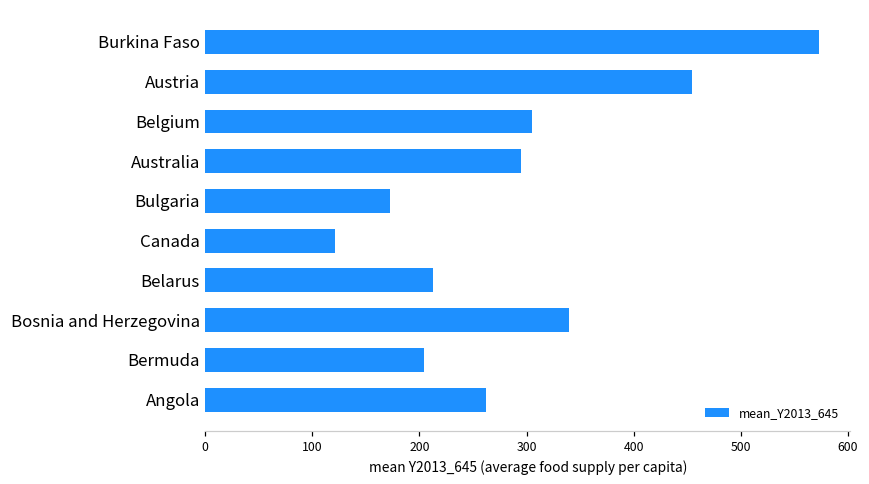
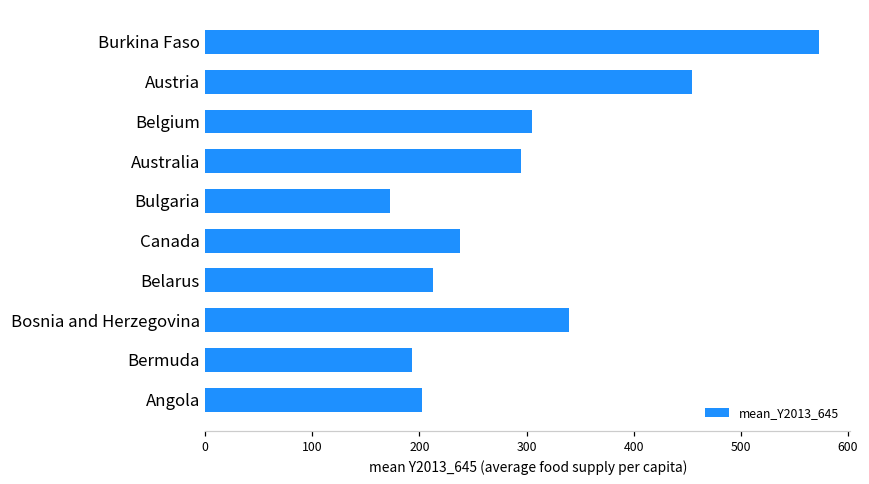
  {
    "Burkina Faso": 570,
    "Austria": 450,
    "Belgium": 300,
    "Australia": 290,
    "Bulgaria": 170,
-   "Canada": 120,
+   "Canada": 240,
    "Belarus": 210,
    "Bosnia and Herzegovina": 340,
-   "Bermuda": 200,
-   "Angola": 260
+   "Bermuda": 190,
+   "Angola": 200
  }
